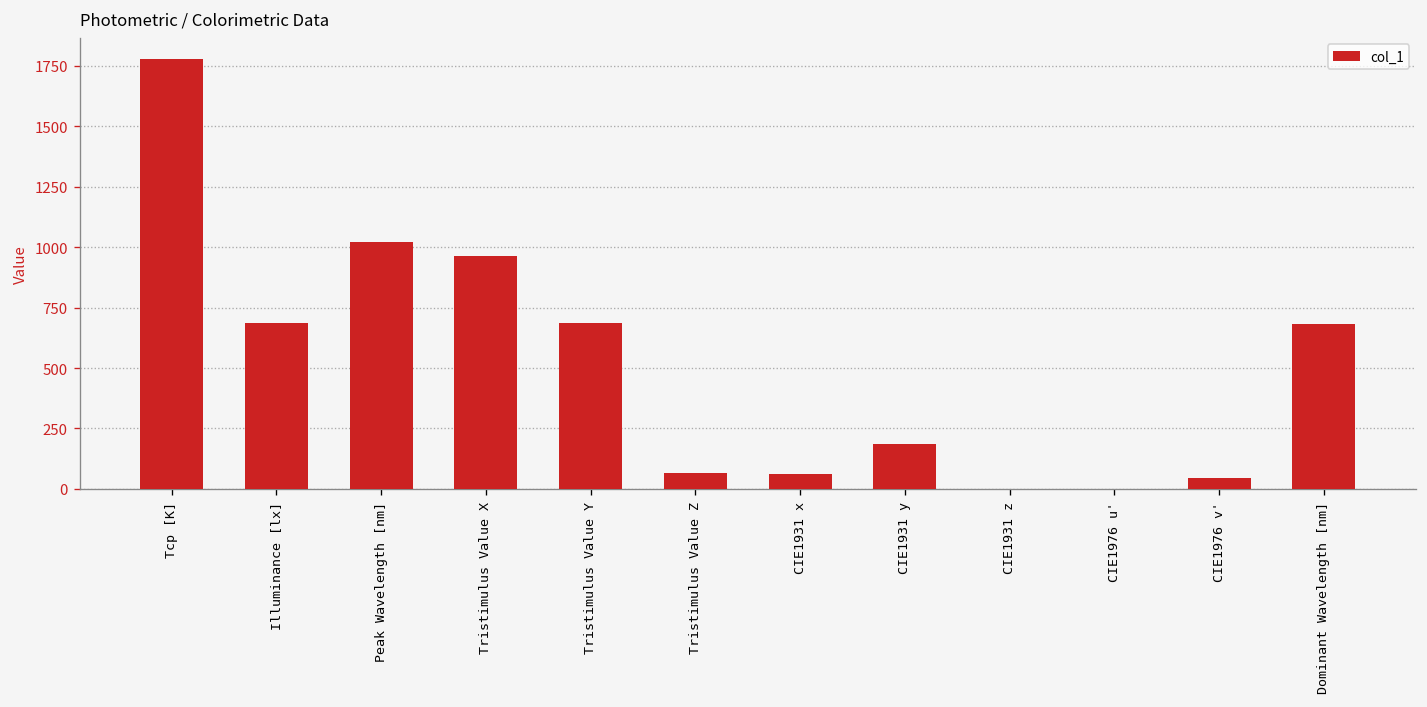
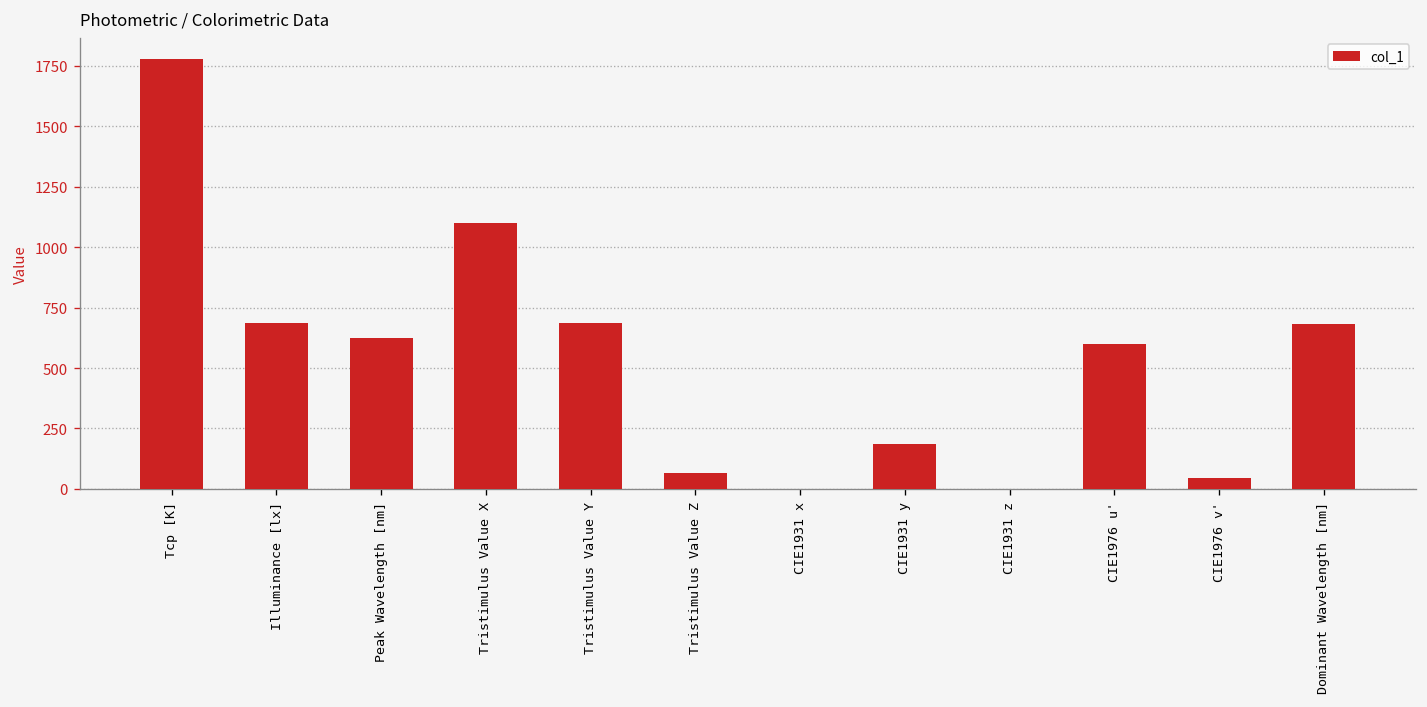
  {
    "Tcp [K]": 1780,
    "Illuminance [lx]": 690,
-   "Peak Wavelength [nm]": 1020,
-   "Tristimulus Value X": 960,
+   "Peak Wavelength [nm]": 630,
+   "Tristimulus Value X": 1100,
    "Tristimulus Value Y": 680,
    "Tristimulus Value Z": 60,
-   "CIE1931 x": 60,
+   "CIE1931 x": 0,
    "CIE1931 y": 180,
-   "CIE1976 u'": 0,
+   "CIE1976 u'": 600,
    "CIE1976 v'": 50,
    "Dominant Wavelength [nm]": 680
  }
